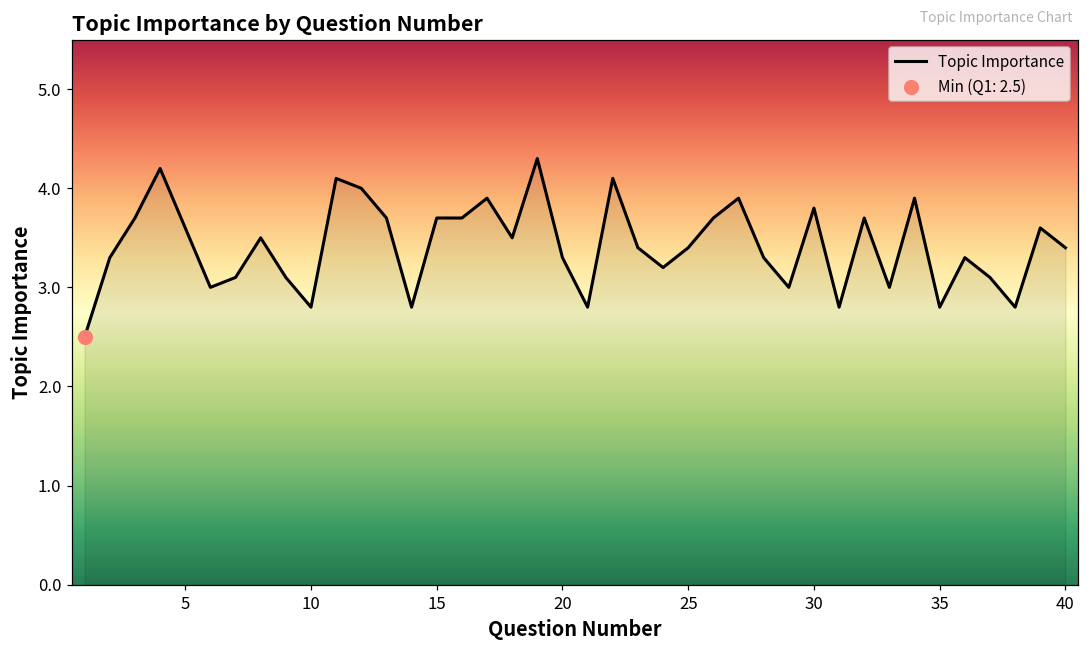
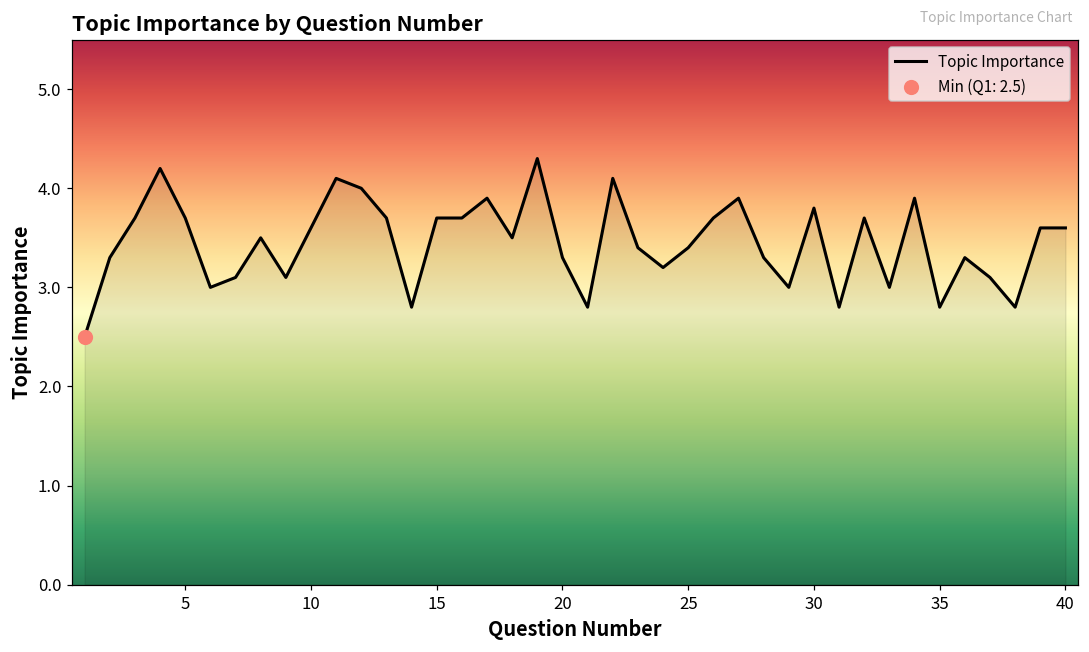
  {
    "Topic Importance": {
-     "5": 3.6,
-     "10": 2.8,
+     "5": 3.7,
+     "10": 3.6,
      "15": 3.7,
      "20": 3.3,
      "25": 3.4,
      "30": 3.8,
      "35": 2.8,
-     "40": 3.4
+     "40": 3.6
    }
  }
